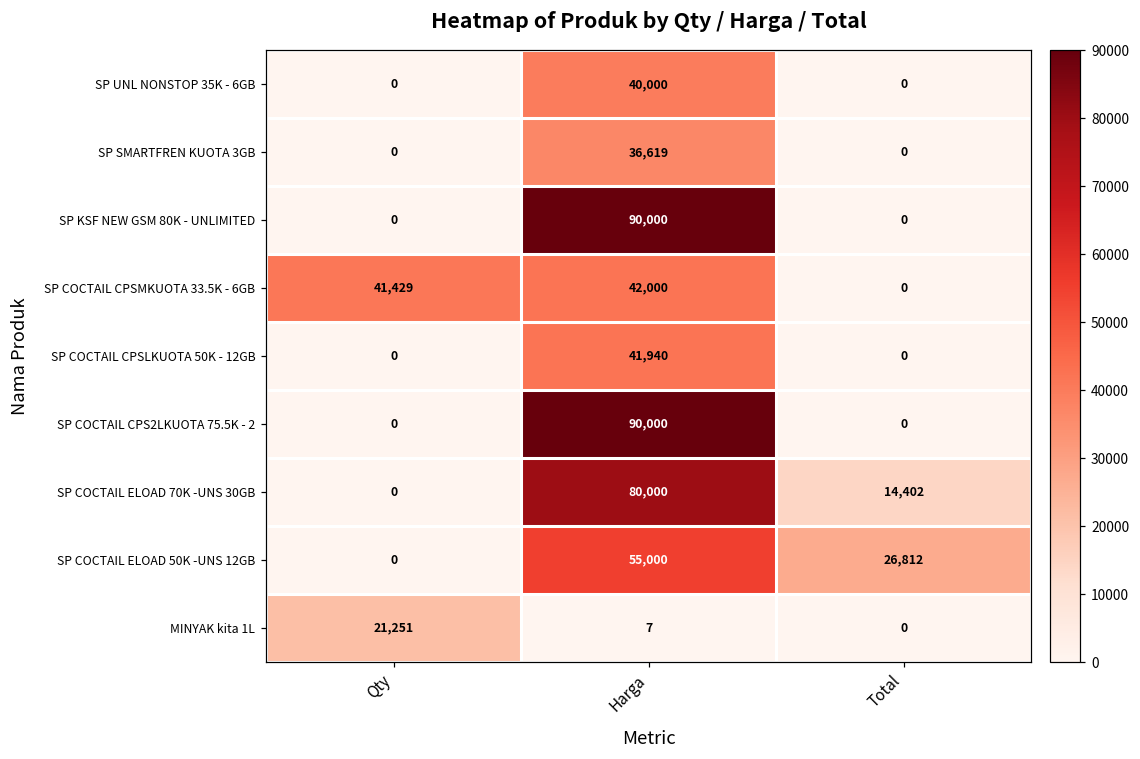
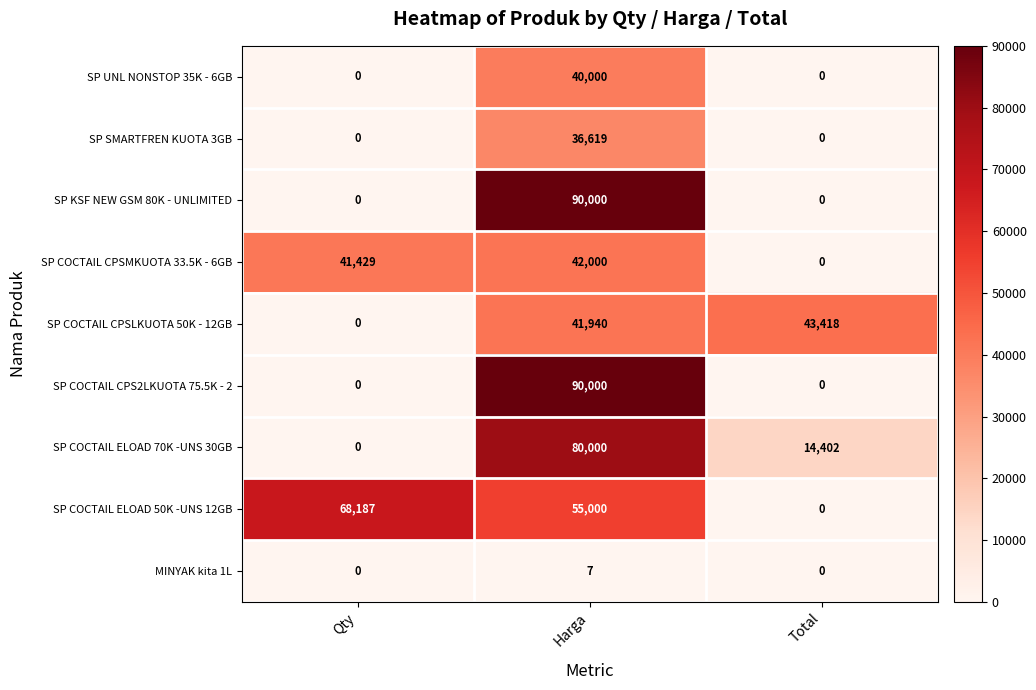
  {
    "SP UNL NONSTOP 35K - 6GB": {
      "Qty": "0",
      "Harga": "40,000",
      "Total": "0"
    },
    "SP SMARTFREN KUOTA 3GB": {
      "Qty": "0",
      "Harga": "36,619",
      "Total": "0"
    },
    "SP KSF NEW GSM 80K - UNLIMITED": {
      "Qty": "0",
      "Harga": "90,000",
      "Total": "0"
    },
    "SP COCTAIL CPSMKUOTA 33.5K - 6GB": {
      "Qty": "41,429",
      "Harga": "42,000",
      "Total": "0"
    },
    "SP COCTAIL CPSLKUOTA 50K - 12GB": {
      "Qty": "0",
      "Harga": "41,940",
-     "Total": "0"
+     "Total": "43,418"
    },
    "SP COCTAIL CPS2LKUOTA 75.5K - 2": {
      "Qty": "0",
      "Harga": "90,000",
      "Total": "0"
    },
    "SP COCTAIL ELOAD 70K -UNS 30GB": {
      "Qty": "0",
      "Harga": "80,000",
      "Total": "14,402"
    },
    "SP COCTAIL ELOAD 50K -UNS 12GB": {
-     "Qty": "0",
+     "Qty": "68,187",
      "Harga": "55,000",
-     "Total": "26,812"
+     "Total": "0"
    },
    "MINYAK kita 1L": {
-     "Qty": "21,251",
+     "Qty": "0",
      "Harga": "7",
      "Total": "0"
    }
  }
